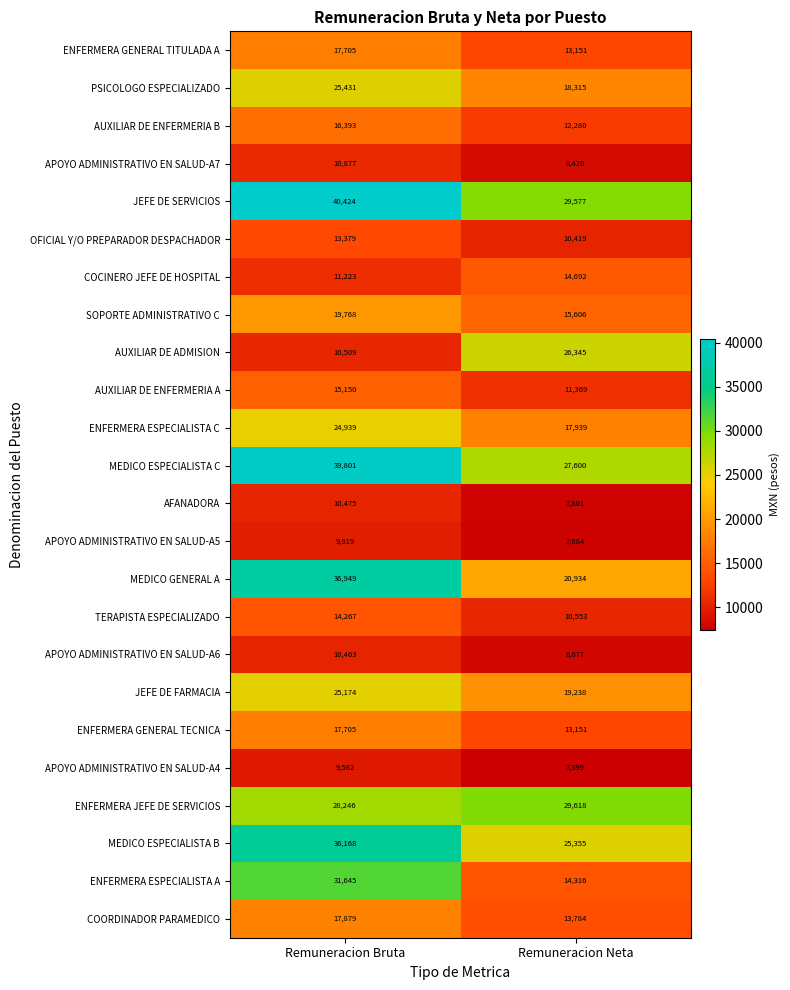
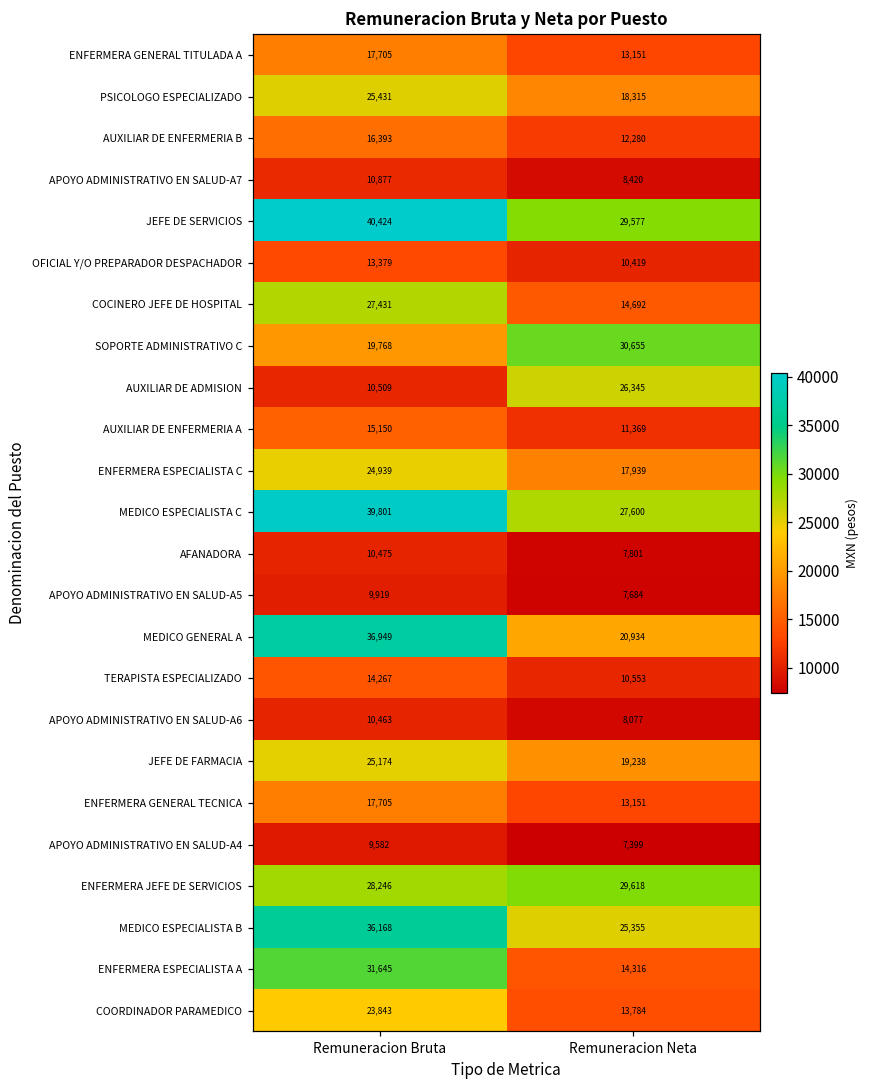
  {
    "ENFERMERA GENERAL TITULADA A": {
      "Remuneracion Bruta": "17,705",
      "Remuneracion Neta": "13,151"
    },
    "PSICOLOGO ESPECIALIZADO": {
      "Remuneracion Bruta": "25,431",
      "Remuneracion Neta": "18,315"
    },
    "AUXILIAR DE ENFERMERIA B": {
      "Remuneracion Bruta": "16,393",
      "Remuneracion Neta": "12,280"
    },
    "APOYO ADMINISTRATIVO EN SALUD-A7": {
      "Remuneracion Bruta": "10,877",
      "Remuneracion Neta": "8,420"
    },
    "JEFE DE SERVICIOS": {
      "Remuneracion Bruta": "40,424",
      "Remuneracion Neta": "29,577"
    },
    "OFICIAL Y/O PREPARADOR DESPACHADOR": {
      "Remuneracion Bruta": "13,379",
      "Remuneracion Neta": "10,419"
    },
    "COCINERO JEFE DE HOSPITAL": {
-     "Remuneracion Bruta": "11,223",
+     "Remuneracion Bruta": "27,431",
      "Remuneracion Neta": "14,692"
    },
    "SOPORTE ADMINISTRATIVO C": {
      "Remuneracion Bruta": "19,768",
-     "Remuneracion Neta": "15,606"
+     "Remuneracion Neta": "30,655"
    },
    "AUXILIAR DE ADMISION": {
      "Remuneracion Bruta": "10,509",
      "Remuneracion Neta": "26,345"
    },
    "AUXILIAR DE ENFERMERIA A": {
      "Remuneracion Bruta": "15,150",
      "Remuneracion Neta": "11,369"
    },
    "ENFERMERA ESPECIALISTA C": {
      "Remuneracion Bruta": "24,939",
      "Remuneracion Neta": "17,939"
    },
    "MEDICO ESPECIALISTA C": {
      "Remuneracion Bruta": "39,801",
      "Remuneracion Neta": "27,600"
    },
    "AFANADORA": {
      "Remuneracion Bruta": "10,475",
      "Remuneracion Neta": "7,801"
    },
    "APOYO ADMINISTRATIVO EN SALUD-A5": {
      "Remuneracion Bruta": "9,919",
      "Remuneracion Neta": "7,684"
    },
    "MEDICO GENERAL A": {
      "Remuneracion Bruta": "36,949",
      "Remuneracion Neta": "20,934"
    },
    "TERAPISTA ESPECIALIZADO": {
      "Remuneracion Bruta": "14,267",
      "Remuneracion Neta": "10,553"
    },
    "APOYO ADMINISTRATIVO EN SALUD-A6": {
      "Remuneracion Bruta": "10,463",
      "Remuneracion Neta": "8,077"
    },
    "JEFE DE FARMACIA": {
      "Remuneracion Bruta": "25,174",
      "Remuneracion Neta": "19,238"
    },
    "ENFERMERA GENERAL TECNICA": {
      "Remuneracion Bruta": "17,705",
      "Remuneracion Neta": "13,151"
    },
    "APOYO ADMINISTRATIVO EN SALUD-A4": {
      "Remuneracion Bruta": "9,582",
      "Remuneracion Neta": "7,399"
    },
    "ENFERMERA JEFE DE SERVICIOS": {
      "Remuneracion Bruta": "28,246",
      "Remuneracion Neta": "29,618"
    },
    "MEDICO ESPECIALISTA B": {
      "Remuneracion Bruta": "36,168",
      "Remuneracion Neta": "25,355"
    },
    "ENFERMERA ESPECIALISTA A": {
      "Remuneracion Bruta": "31,645",
      "Remuneracion Neta": "14,316"
    },
    "COORDINADOR PARAMEDICO": {
-     "Remuneracion Bruta": "17,879",
+     "Remuneracion Bruta": "23,843",
      "Remuneracion Neta": "13,784"
    }
  }
